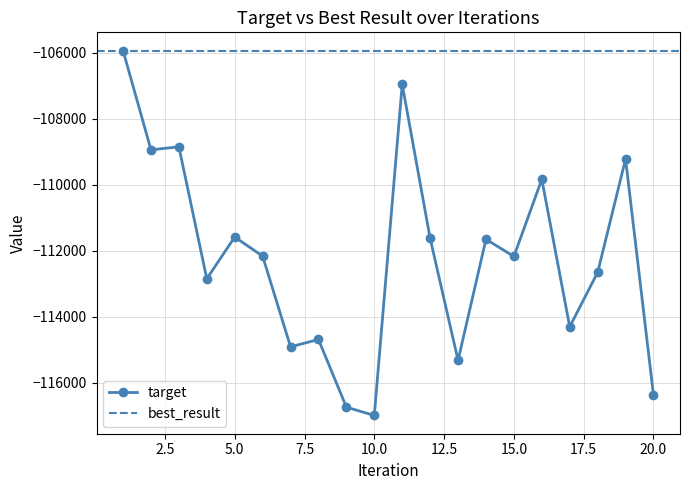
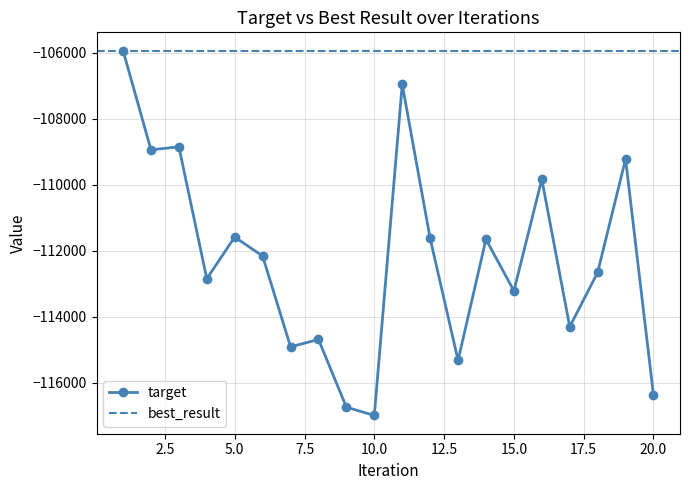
  {
    "5.0": -111600,
    "10.0": -117000,
-   "15.0": -112200,
+   "15.0": -113200,
    "20.0": -116400
  }
